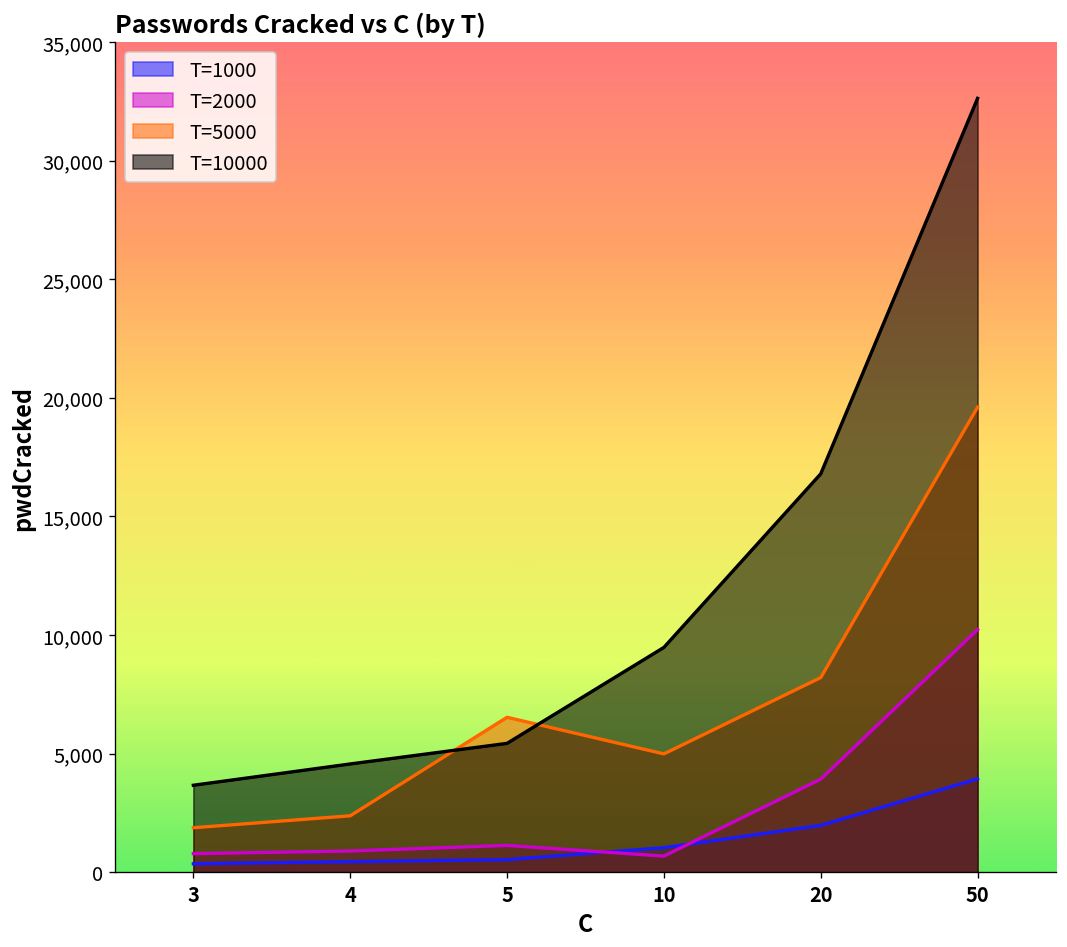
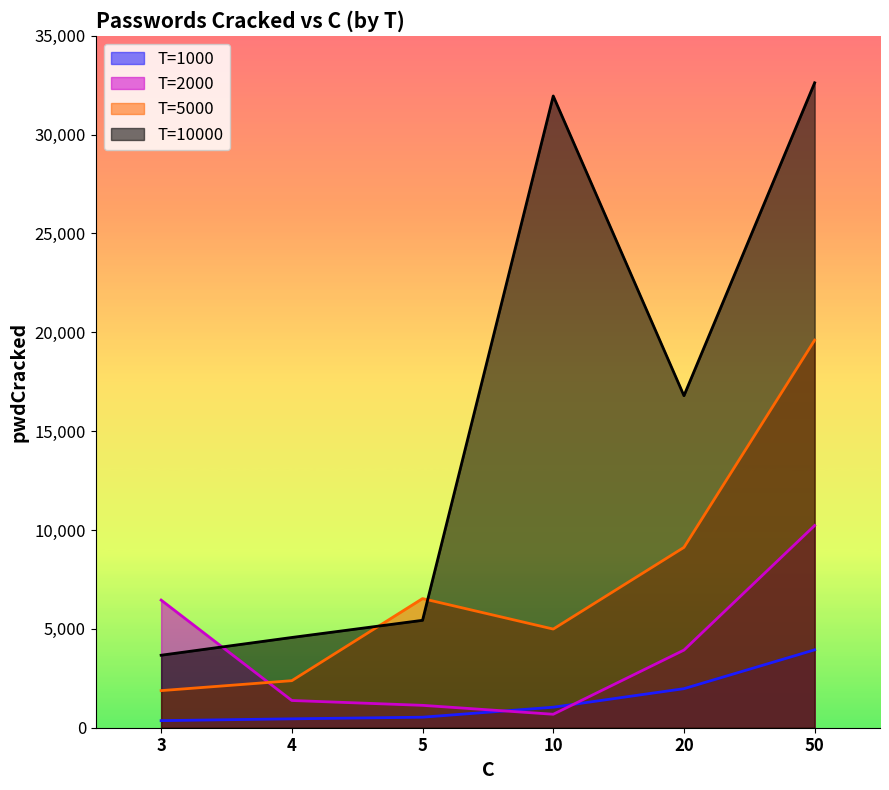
  {
    "T=1000": {
      "3": "400",
      "4": "500",
      "5": "500",
      "10": "1,000",
      "20": "2,000",
      "50": "3,900"
    },
    "T=2000": {
-     "3": "800",
-     "4": "900",
+     "3": "6,500",
+     "4": "1,400",
      "5": "1,100",
      "10": "700",
      "20": "3,900",
      "50": "10,200"
    },
    "T=5000": {
      "3": "1,900",
      "4": "2,400",
      "5": "6,500",
      "10": "5,000",
-     "20": "8,200",
+     "20": "9,100",
      "50": "19,600"
    },
    "T=10000": {
      "3": "3,700",
      "4": "4,600",
      "5": "5,400",
-     "10": "9,500",
+     "10": "32,000",
      "20": "16,800",
      "50": "32,600"
    }
  }
